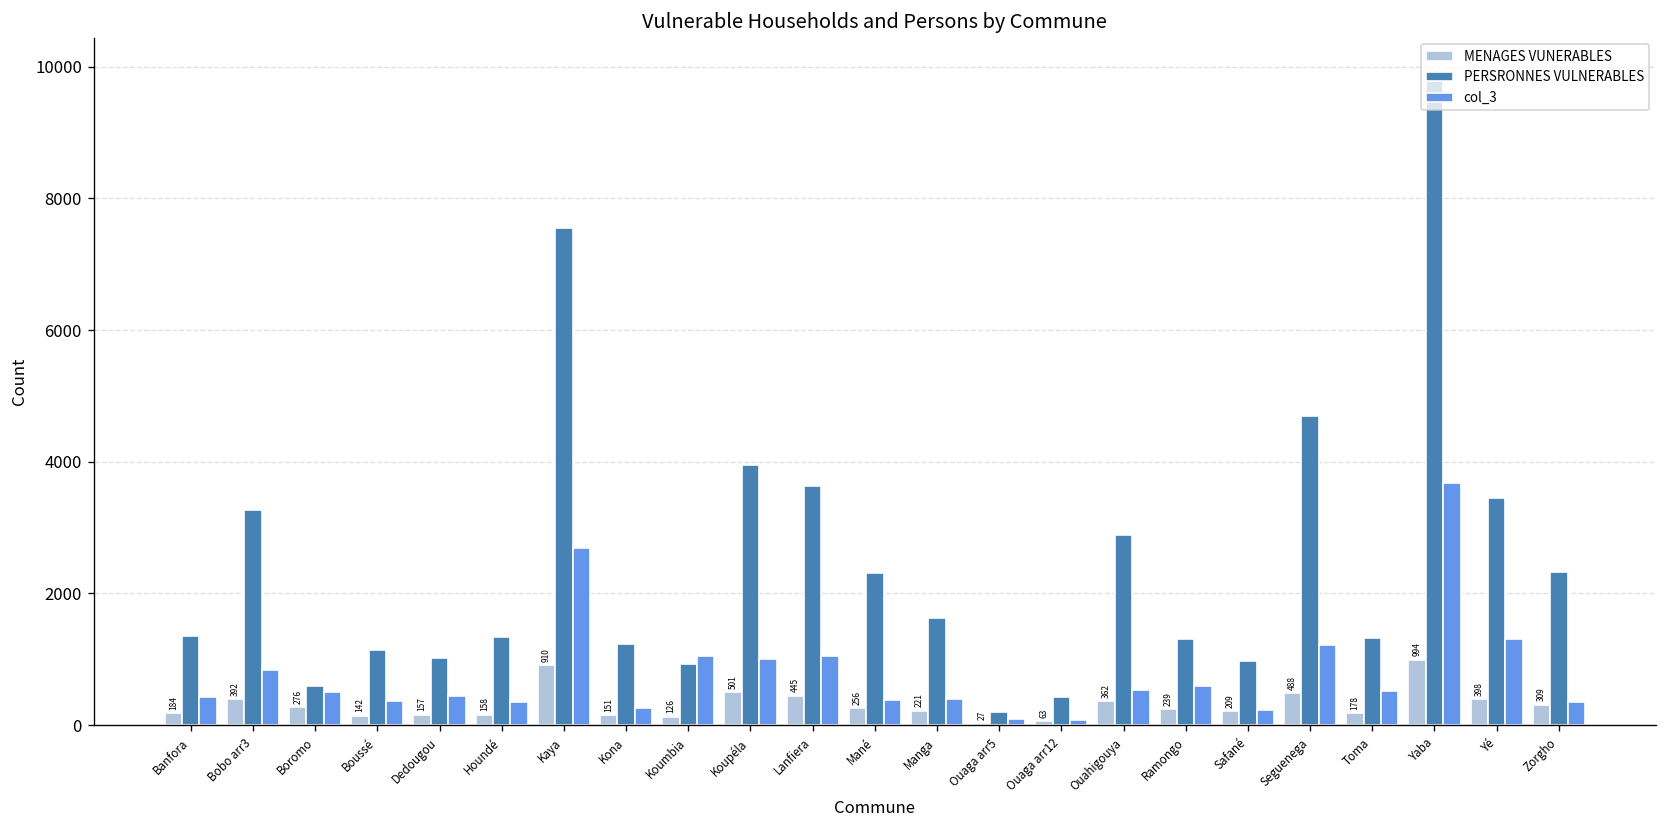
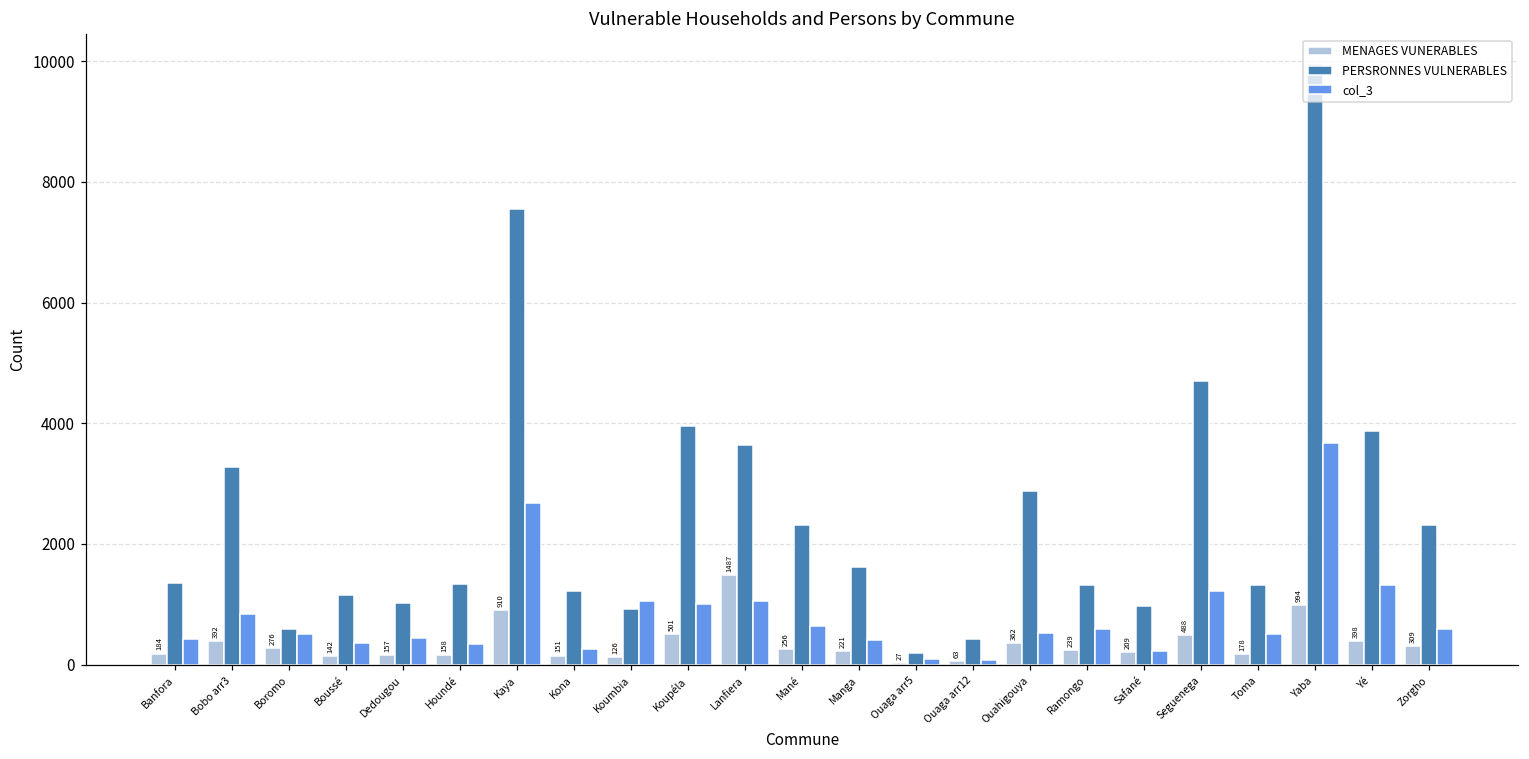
  {
    "MENAGES VUNERABLES": {
      "Banfora": 184,
      "Bobo arr3": 392,
      "Boromo": 276,
      "Boussé": 142,
      "Dedougou": 157,
      "Houndé": 158,
      "Kaya": 910,
      "Kona": 151,
      "Koumbia": 126,
      "Koupéla": 501,
-     "Lanfiera": 445,
+     "Lanfiera": 1487,
      "Mané": 256,
      "Manga": 221,
      "Ouaga arr5": 27,
      "Ouaga arr12": 63,
      "Ouahigouya": 362,
      "Ramongo": 239,
      "Safané": 209,
      "Seguenega": 488,
      "Toma": 178,
      "Yaba": 994,
      "Yé": 398,
      "Zorgho": 309
    },
    "PERSRONNES VULNERABLES": {
      "Banfora": 1400,
      "Bobo arr3": 3300,
      "Boromo": 600,
      "Boussé": 1100,
      "Dedougou": 1000,
      "Houndé": 1300,
      "Kaya": 7500,
      "Kona": 1200,
      "Koumbia": 900,
      "Koupéla": 4000,
      "Lanfiera": 3600,
      "Mané": 2300,
      "Manga": 1600,
      "Ouaga arr5": 200,
      "Ouaga arr12": 400,
      "Ouahigouya": 2900,
      "Ramongo": 1300,
      "Safané": 1000,
      "Seguenega": 4700,
      "Toma": 1300,
-     "Yé": 3500,
+     "Yé": 3900,
      "Zorgho": 2300
    },
    "col_3": {
      "Banfora": 400,
      "Bobo arr3": 800,
      "Boromo": 500,
      "Boussé": 400,
      "Dedougou": 400,
      "Houndé": 300,
      "Kaya": 2700,
      "Kona": 300,
      "Koumbia": 1100,
      "Koupéla": 1000,
      "Lanfiera": 1100,
-     "Mané": 400,
+     "Mané": 600,
      "Manga": 400,
      "Ouaga arr5": 100,
      "Ouaga arr12": 100,
      "Ouahigouya": 500,
      "Ramongo": 600,
      "Safané": 200,
      "Seguenega": 1200,
      "Toma": 500,
      "Yaba": 3700,
      "Yé": 1300,
-     "Zorgho": 400
+     "Zorgho": 600
    }
  }
